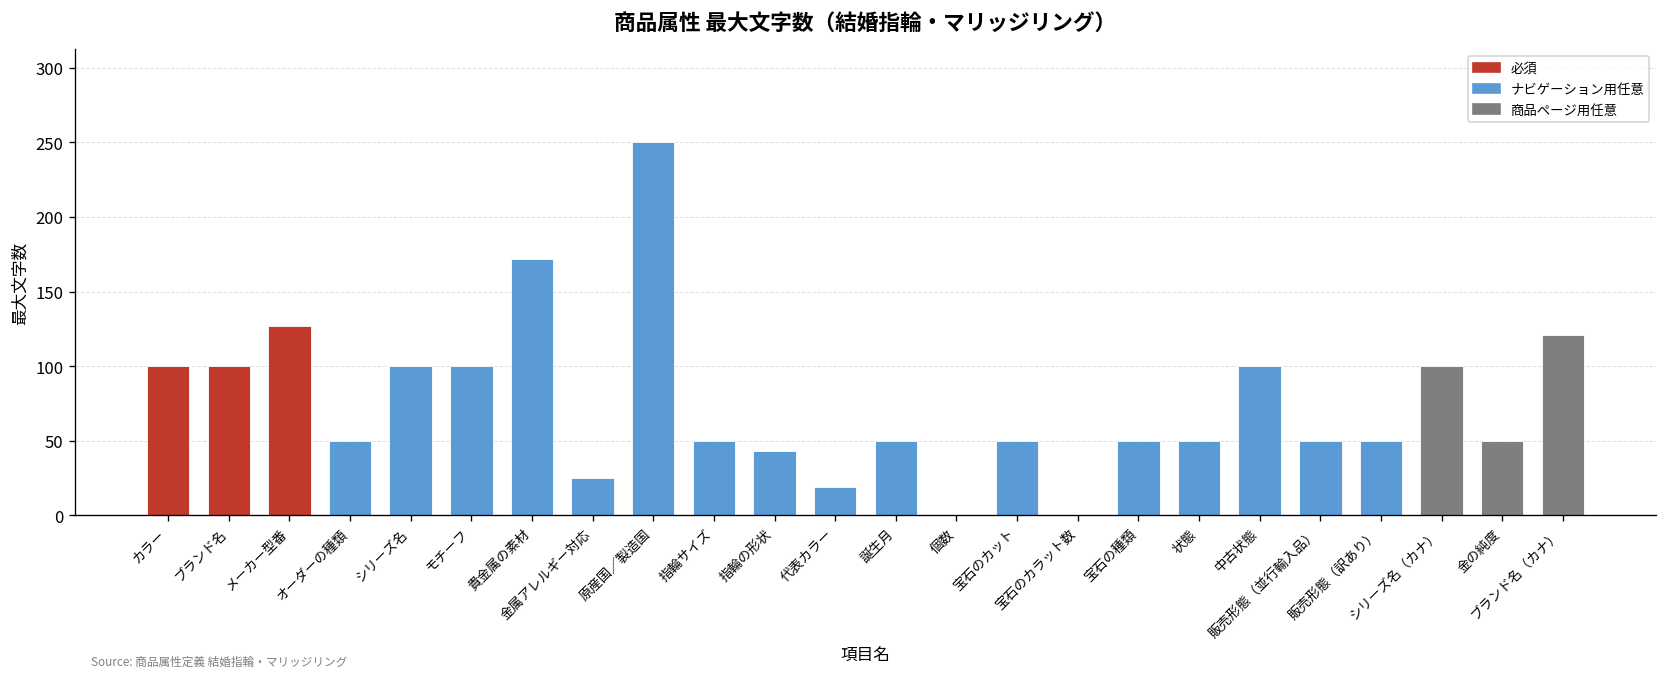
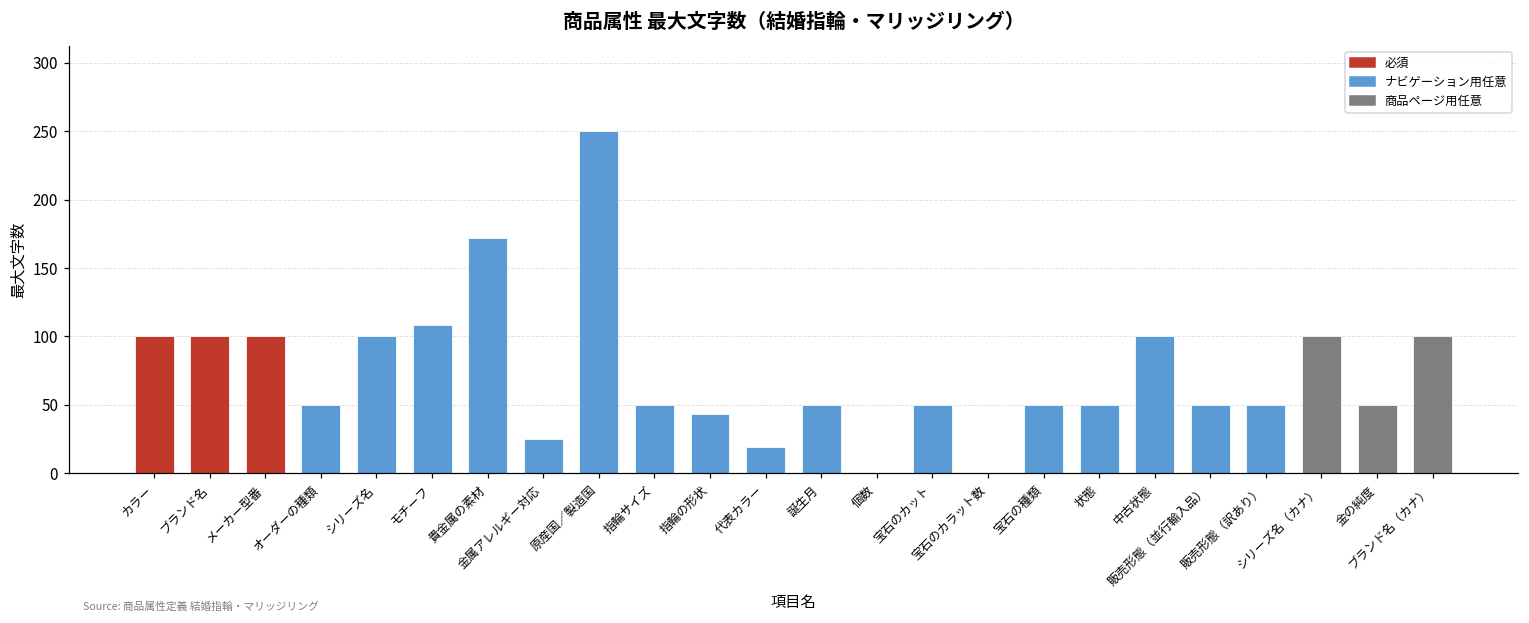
  {
    "カラー": 100,
    "ブランド名": 100,
-   "メーカー型番": 127,
+   "メーカー型番": 100,
    "オーダーの種類": 50,
    "シリーズ名": 100,
-   "モチーフ": 100,
+   "モチーフ": 108,
    "貴金属の素材": 172,
    "金属アレルギー対応": 25,
    "原産国／製造国": 250,
    "指輪サイズ": 50,
    "指輪の形状": 43,
    "代表カラー": 19,
    "誕生月": 50,
    "個数": 0,
    "宝石のカット": 50,
    "宝石のカラット数": 0,
    "宝石の種類": 50,
    "状態": 50,
    "中古状態": 100,
    "販売形態（並行輸入品）": 50,
    "販売形態（訳あり）": 50,
    "シリーズ名（カナ）": 100,
    "金の純度": 50,
-   "ブランド名（カナ）": 121
+   "ブランド名（カナ）": 100
  }
